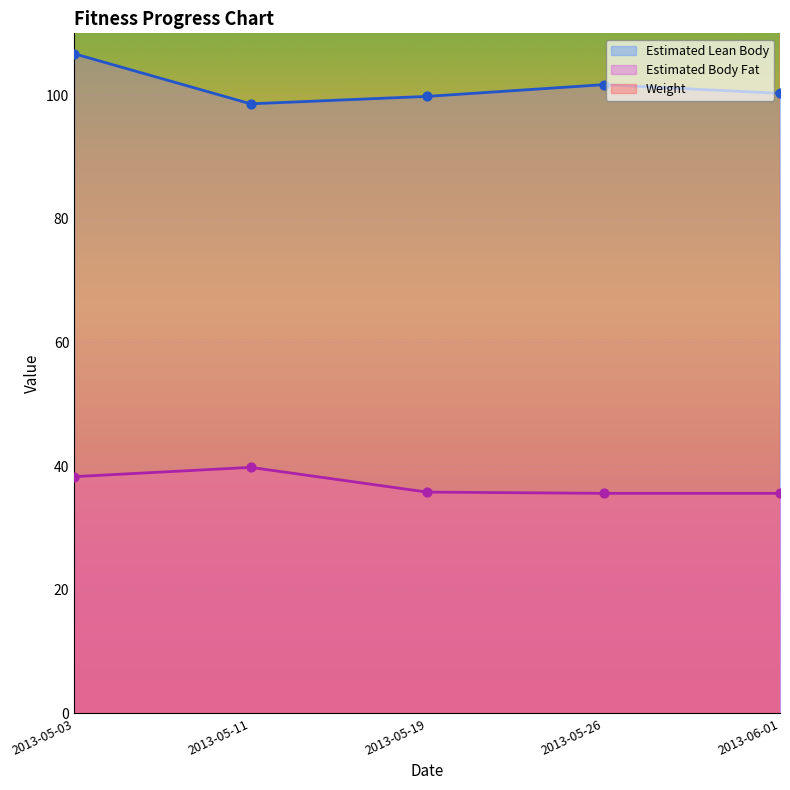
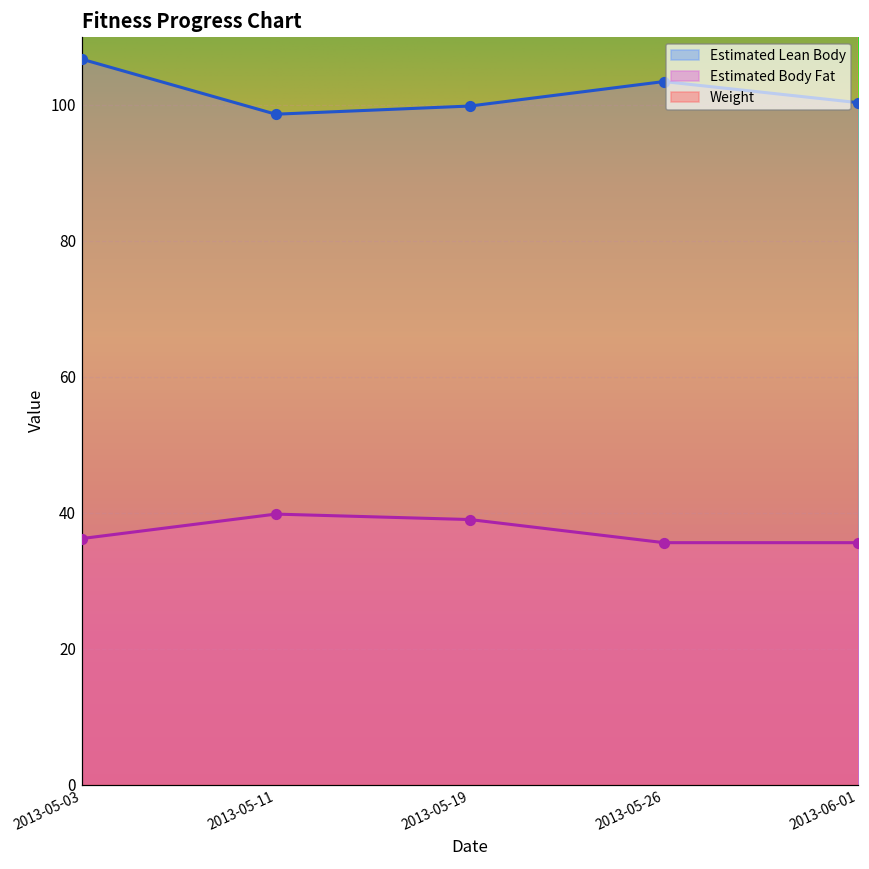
  {
    "Estimated Lean Body": {
      "2013-05-03": 107,
      "2013-05-11": 99,
      "2013-05-19": 100,
-     "2013-05-26": 102,
+     "2013-05-26": 103,
      "2013-06-01": 100
    },
    "Estimated Body Fat": {
-     "2013-05-03": 38,
+     "2013-05-03": 36,
      "2013-05-11": 40,
-     "2013-05-19": 36,
+     "2013-05-19": 39,
      "2013-05-26": 36,
      "2013-06-01": 36
    }
  }
